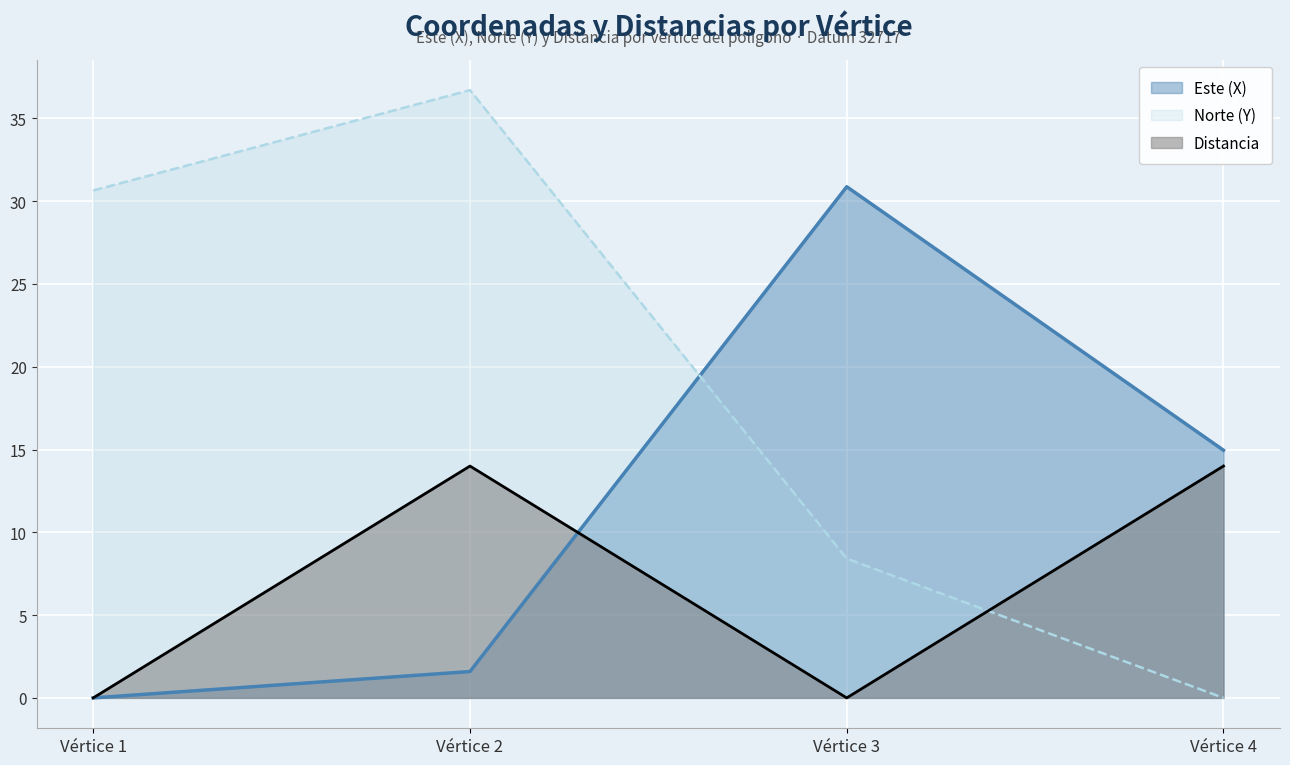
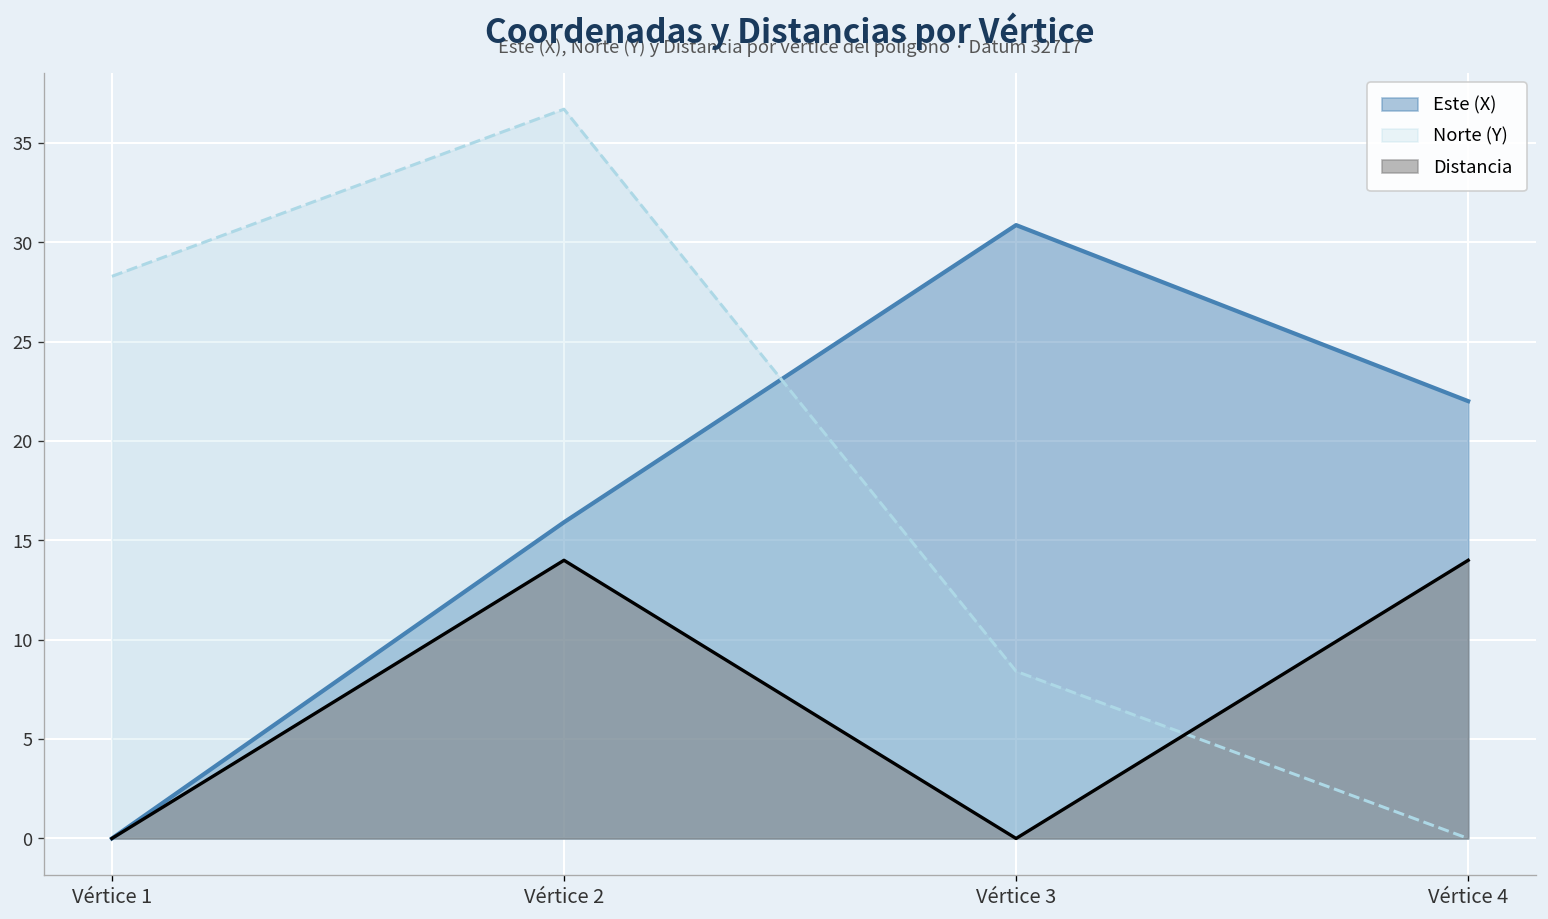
  {
    "Este (X)": {
-     "Vértice 2": 1.6,
+     "Vértice 2": 15.9,
      "Vértice 3": 30.9,
-     "Vértice 4": 15.0
+     "Vértice 4": 22.0
    },
    "Norte (Y)": {
-     "Vértice 1": 30.6,
+     "Vértice 1": 28.3,
      "Vértice 2": 36.7,
      "Vértice 3": 8.4,
      "Vértice 4": 0.0
    },
    "Distancia": {
      "Vértice 2": 14.0,
      "Vértice 3": 0.0,
      "Vértice 4": 14.0
    }
  }
